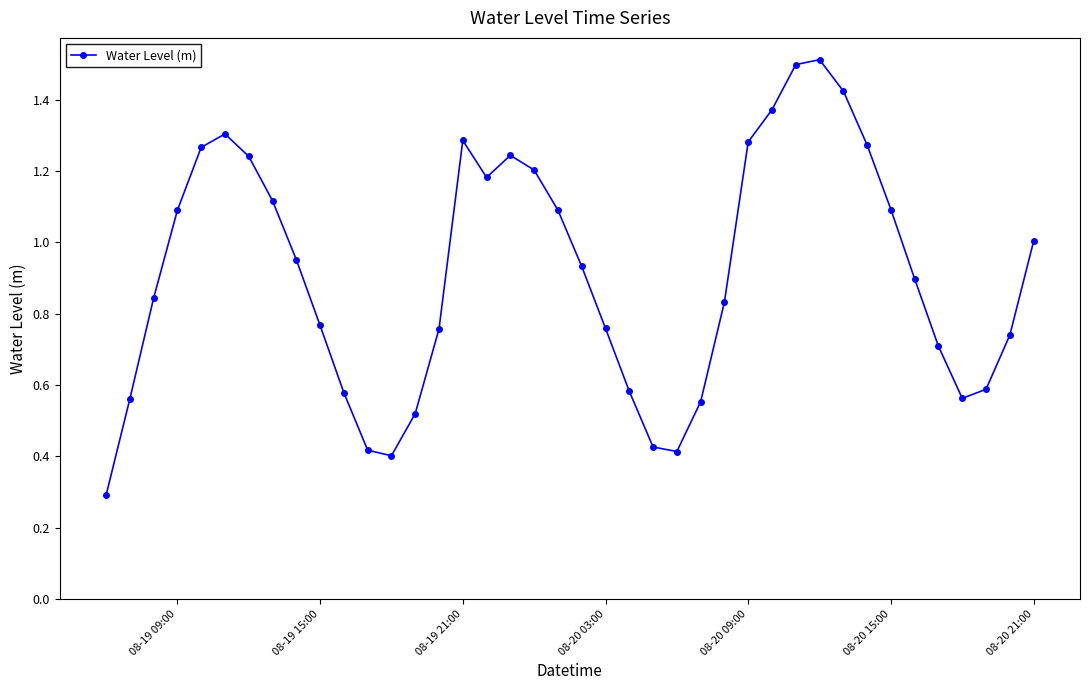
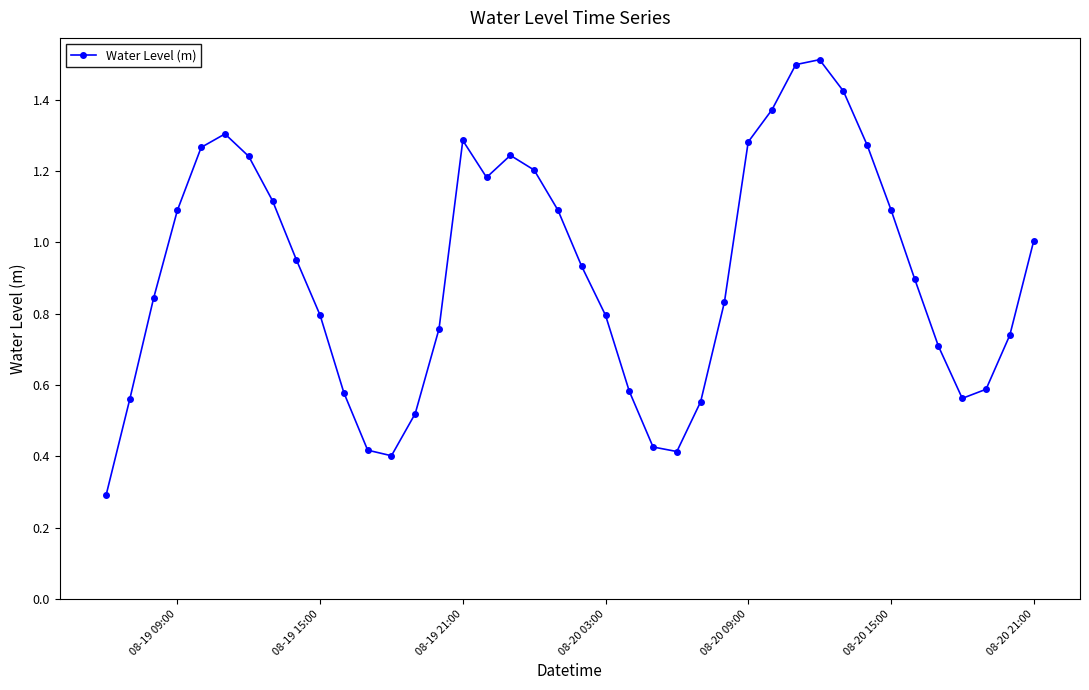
  {
    "08-19 09:00": 1.09,
-   "08-19 15:00": 0.77,
+   "08-19 15:00": 0.80,
    "08-19 21:00": 1.29,
-   "08-20 03:00": 0.76,
+   "08-20 03:00": 0.80,
    "08-20 09:00": 1.28,
    "08-20 15:00": 1.09,
    "08-20 21:00": 1.00
  }
